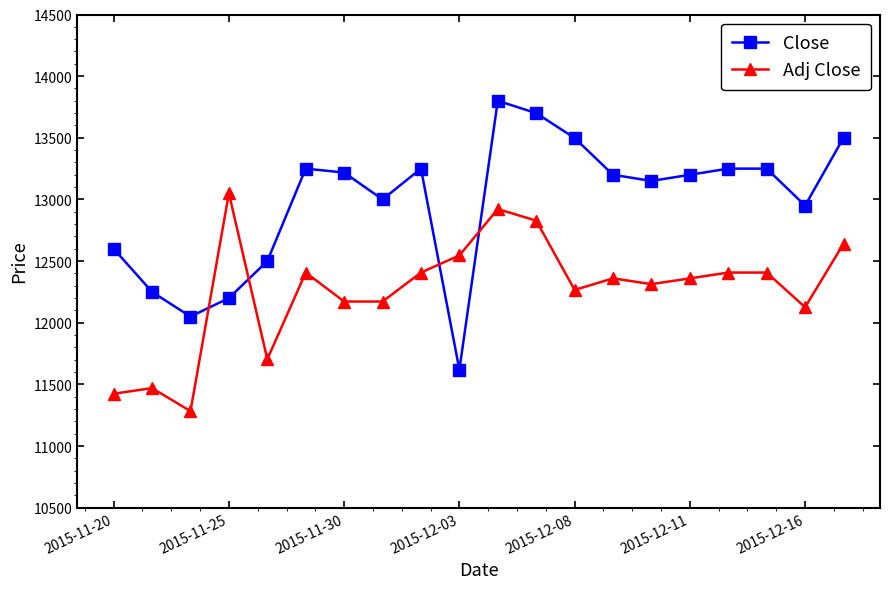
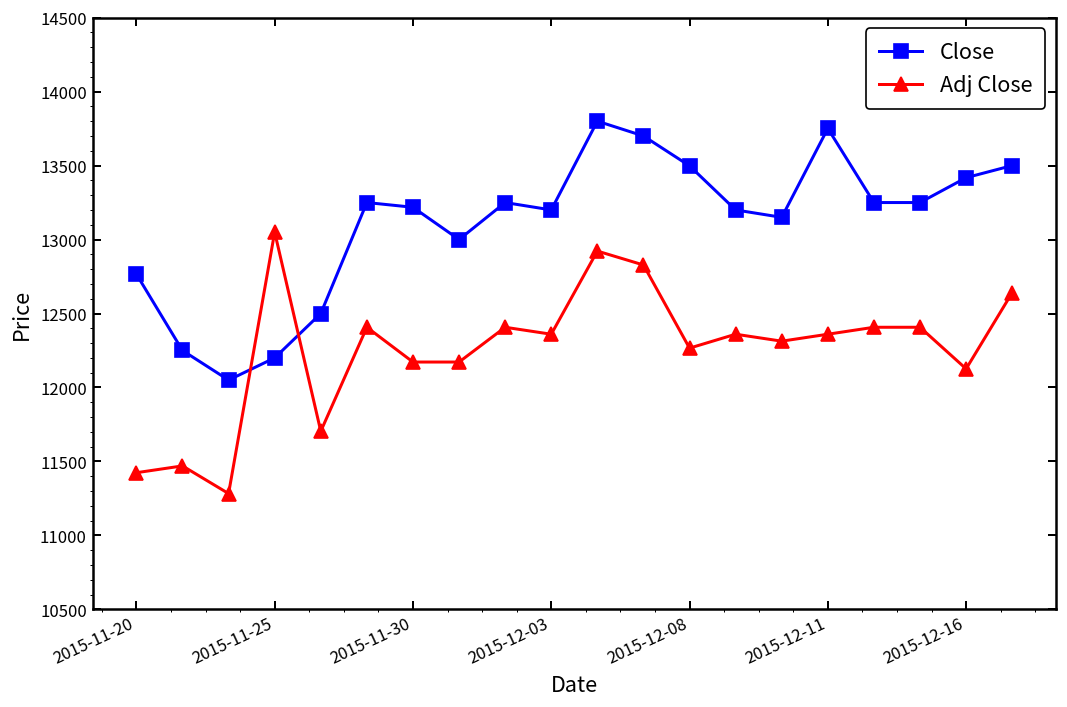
  {
    "Close": {
-     "2015-11-20": 12600,
+     "2015-11-20": 12770,
      "2015-11-25": 12200,
      "2015-11-30": 13220,
-     "2015-12-03": 11620,
+     "2015-12-03": 13200,
      "2015-12-08": 13500,
-     "2015-12-11": 13200,
-     "2015-12-16": 12950
+     "2015-12-11": 13750,
+     "2015-12-16": 13420
    },
    "Adj Close": {
      "2015-11-20": 11420,
      "2015-11-25": 13050,
      "2015-11-30": 12170,
-     "2015-12-03": 12550,
+     "2015-12-03": 12360,
      "2015-12-08": 12270,
      "2015-12-11": 12360,
      "2015-12-16": 12130
    }
  }
